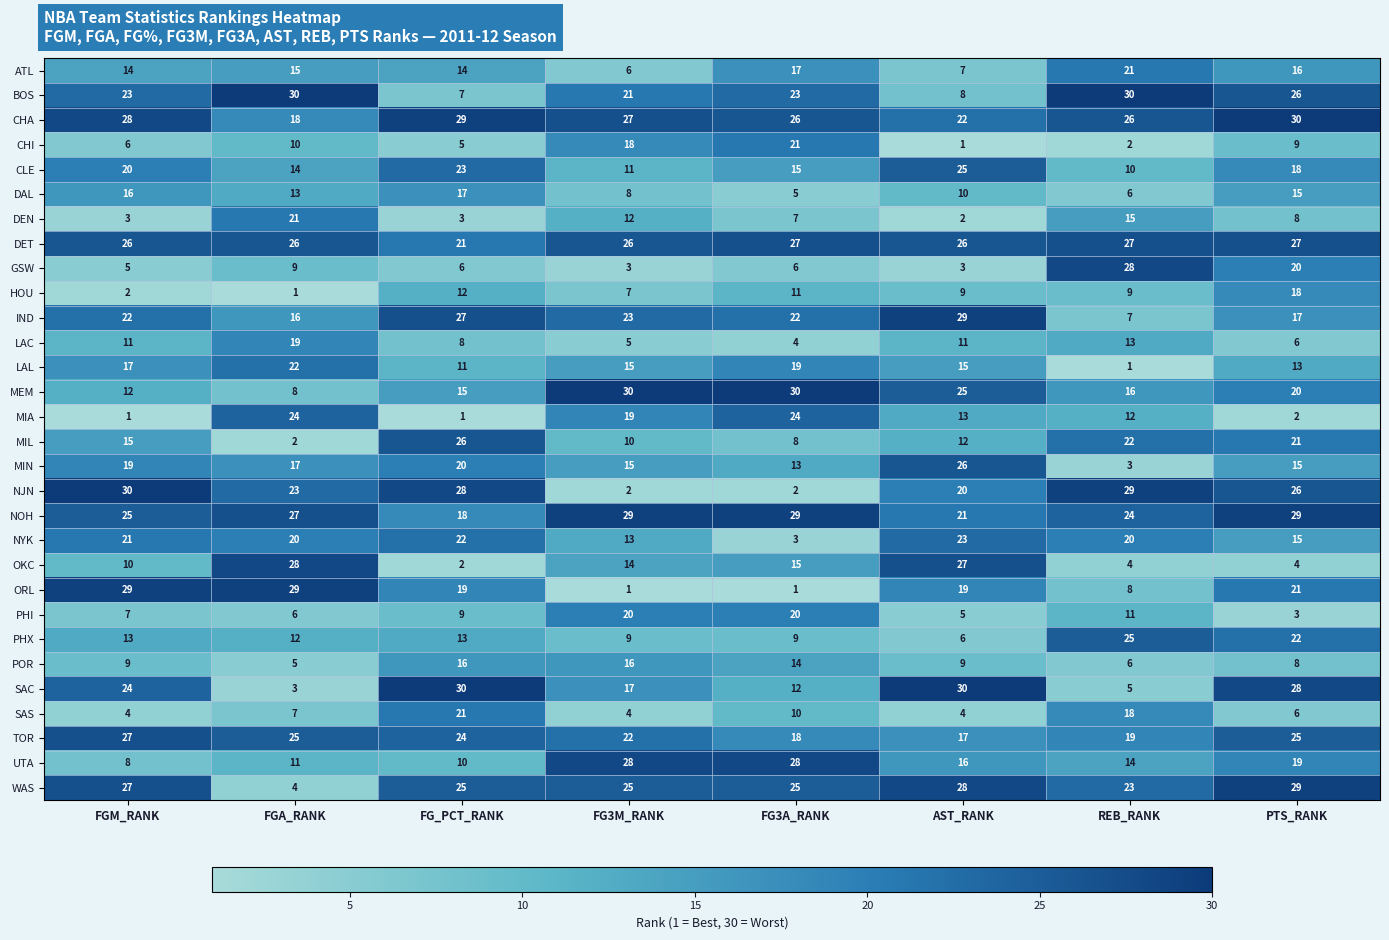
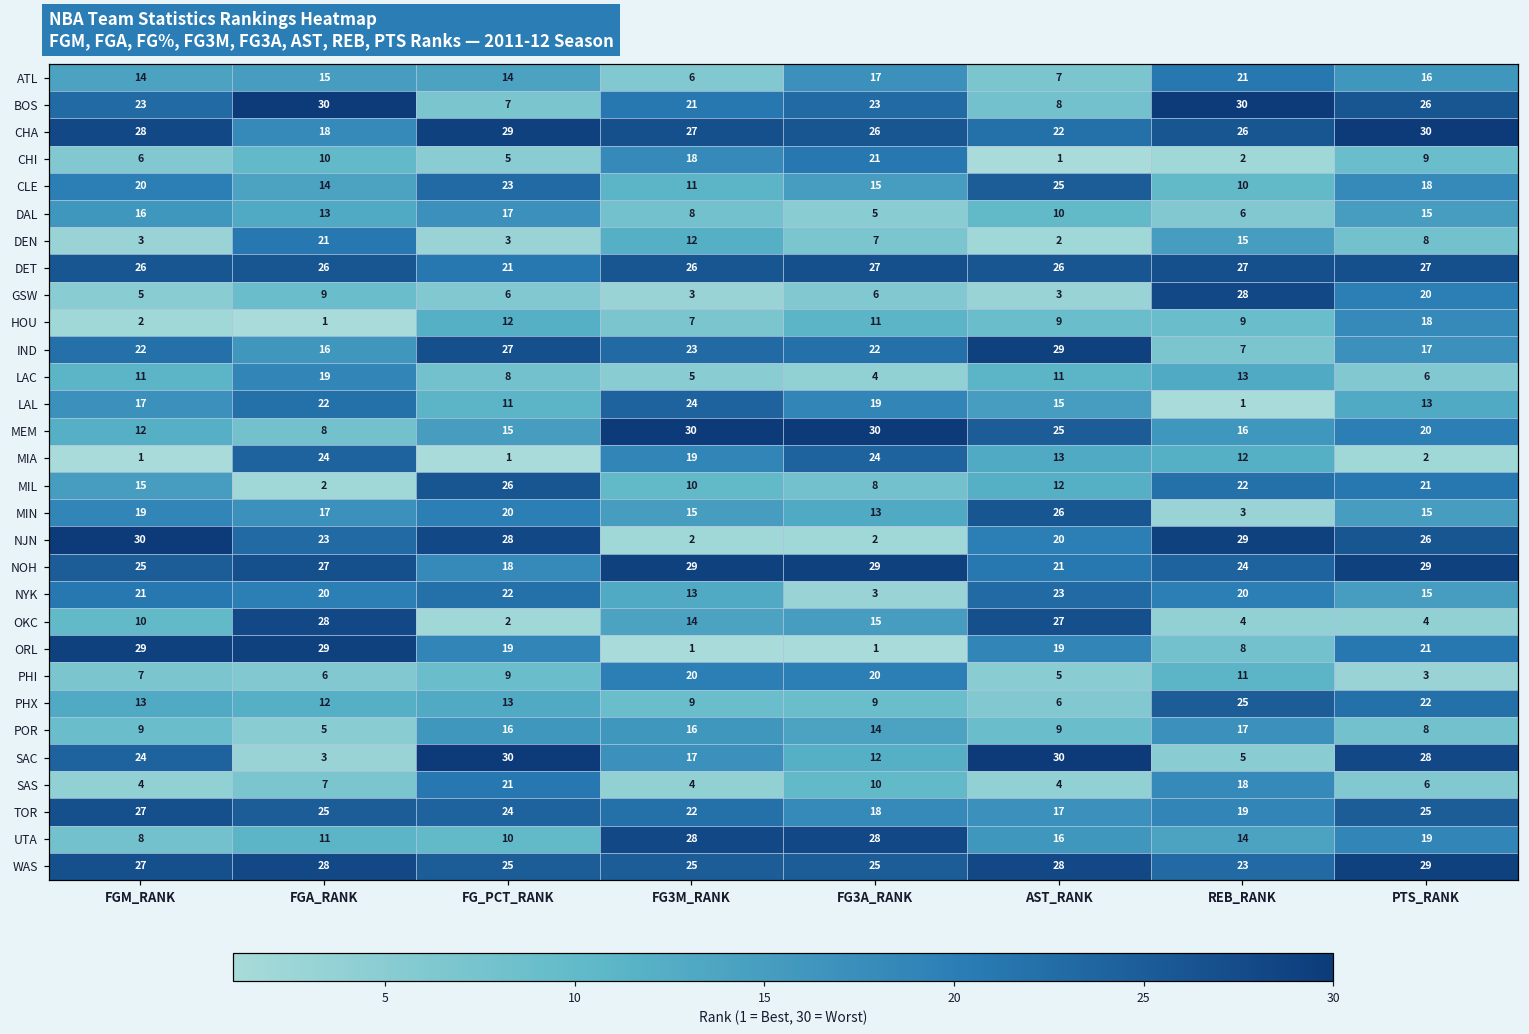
  {
    "LAL": {
      "FGM_RANK": 17,
      "FGA_RANK": 22,
      "FG_PCT_RANK": 11,
-     "FG3M_RANK": 15,
+     "FG3M_RANK": 24,
      "FG3A_RANK": 19,
      "AST_RANK": 15,
      "REB_RANK": 1,
      "PTS_RANK": 13
    },
    "POR": {
      "FGM_RANK": 9,
      "FGA_RANK": 5,
      "FG_PCT_RANK": 16,
      "FG3M_RANK": 16,
      "FG3A_RANK": 14,
      "AST_RANK": 9,
-     "REB_RANK": 6,
+     "REB_RANK": 17,
      "PTS_RANK": 8
    },
    "WAS": {
      "FGM_RANK": 27,
-     "FGA_RANK": 4,
+     "FGA_RANK": 28,
      "FG_PCT_RANK": 25,
      "FG3M_RANK": 25,
      "FG3A_RANK": 25,
      "AST_RANK": 28,
      "REB_RANK": 23,
      "PTS_RANK": 29
    }
  }
